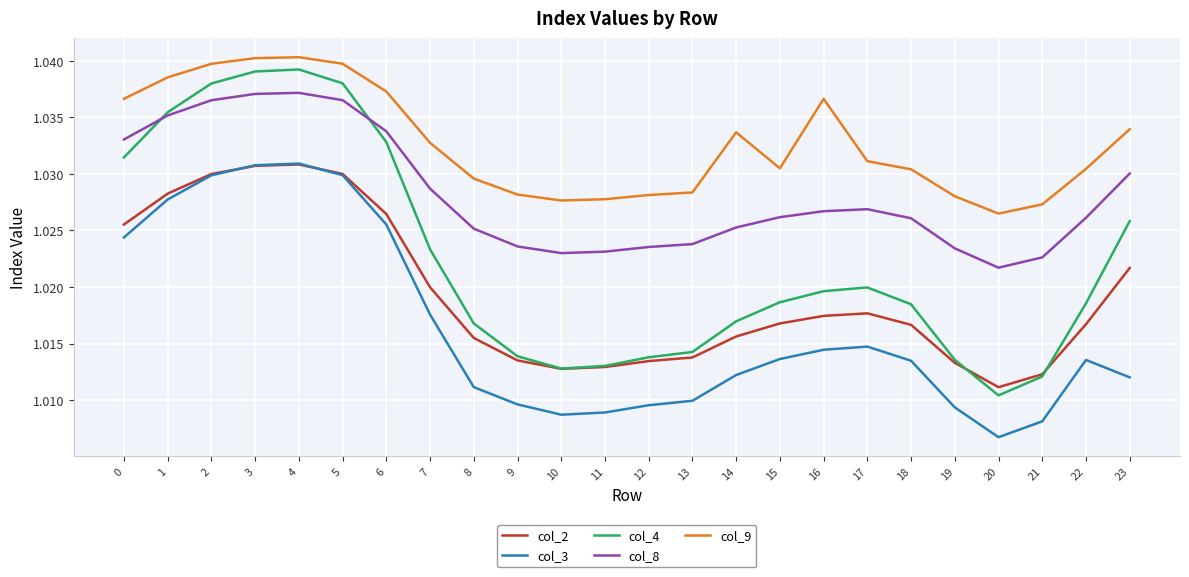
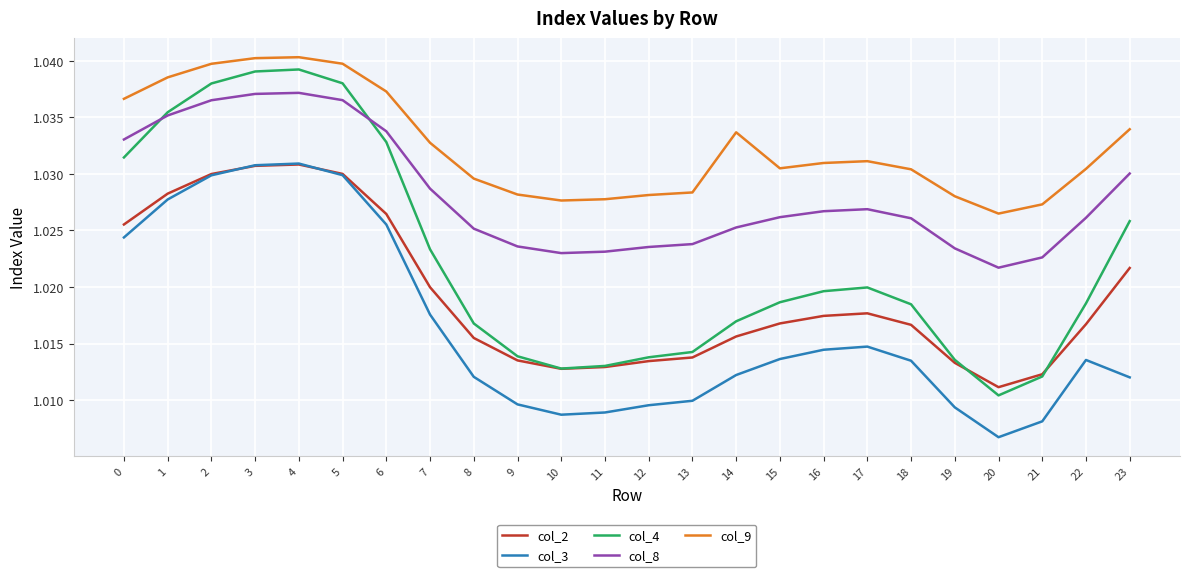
  {
    "col_2": {
      "0": 1.0255,
      "1": 1.0283,
      "6": 1.0265,
      "7": 1.0200,
      "8": 1.0155,
      "9": 1.0135,
      "12": 1.0134,
      "13": 1.0138,
      "14": 1.0156,
      "15": 1.0168,
      "16": 1.0174,
      "17": 1.0177,
      "18": 1.0167,
      "19": 1.0133,
      "20": 1.0111,
      "22": 1.0167,
      "23": 1.0217
    },
    "col_3": {
      "0": 1.0244,
      "1": 1.0277,
      "6": 1.0255,
      "7": 1.0176,
-     "8": 1.0111,
+     "8": 1.0121,
      "9": 1.0096,
      "10": 1.0087,
      "11": 1.0089,
      "12": 1.0095,
      "13": 1.0099,
      "14": 1.0122,
      "15": 1.0136,
      "16": 1.0144,
      "17": 1.0147,
      "18": 1.0135,
      "19": 1.0094,
      "20": 1.0067,
      "21": 1.0081,
      "22": 1.0135,
      "23": 1.0120
    },
    "col_4": {
      "0": 1.0315,
      "1": 1.0355,
      "2": 1.0380,
      "3": 1.0391,
      "4": 1.0392,
      "5": 1.0380,
      "6": 1.0328,
      "7": 1.0233,
      "8": 1.0168,
      "9": 1.0139,
      "12": 1.0138,
      "13": 1.0143,
      "14": 1.0170,
      "15": 1.0187,
      "16": 1.0196,
      "17": 1.0200,
      "18": 1.0185,
      "19": 1.0136,
      "20": 1.0104,
      "22": 1.0186,
      "23": 1.0258
    },
    "col_8": {
      "0": 1.0330,
      "1": 1.0352,
      "2": 1.0365,
      "3": 1.0371,
      "4": 1.0372,
      "5": 1.0365,
      "6": 1.0338,
      "7": 1.0287,
      "8": 1.0252,
      "9": 1.0236,
      "10": 1.0230,
      "11": 1.0231,
      "12": 1.0235,
      "13": 1.0238,
      "14": 1.0253,
      "15": 1.0262,
      "16": 1.0267,
      "17": 1.0269,
      "18": 1.0261,
      "19": 1.0234,
      "20": 1.0217,
      "21": 1.0226,
      "22": 1.0261,
      "23": 1.0300
    },
    "col_9": {
      "0": 1.0366,
      "1": 1.0385,
      "2": 1.0397,
      "3": 1.0402,
      "4": 1.0403,
      "5": 1.0397,
      "6": 1.0373,
      "7": 1.0328,
      "8": 1.0296,
      "9": 1.0282,
      "10": 1.0276,
      "11": 1.0278,
      "12": 1.0281,
      "13": 1.0284,
      "14": 1.0337,
      "15": 1.0305,
-     "16": 1.0366,
+     "16": 1.0310,
      "17": 1.0311,
      "18": 1.0304,
      "19": 1.0280,
      "20": 1.0265,
      "21": 1.0273,
      "22": 1.0304,
      "23": 1.0340
    }
  }
